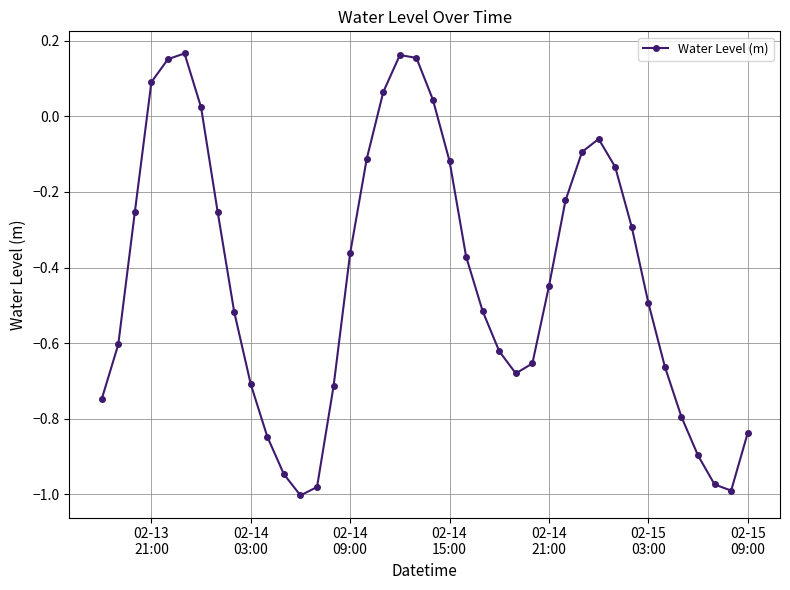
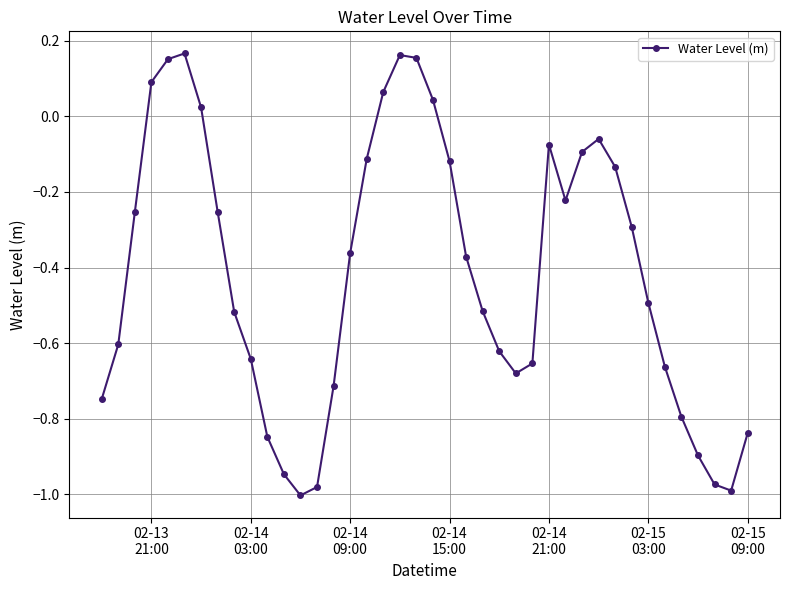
  {
    "02-13 21:00": 0.09,
-   "02-14 03:00": -0.71,
+   "02-14 03:00": -0.64,
    "02-14 09:00": -0.36,
    "02-14 15:00": -0.12,
-   "02-14 21:00": -0.45,
+   "02-14 21:00": -0.07,
    "02-15 03:00": -0.49,
    "02-15 09:00": -0.84
  }
